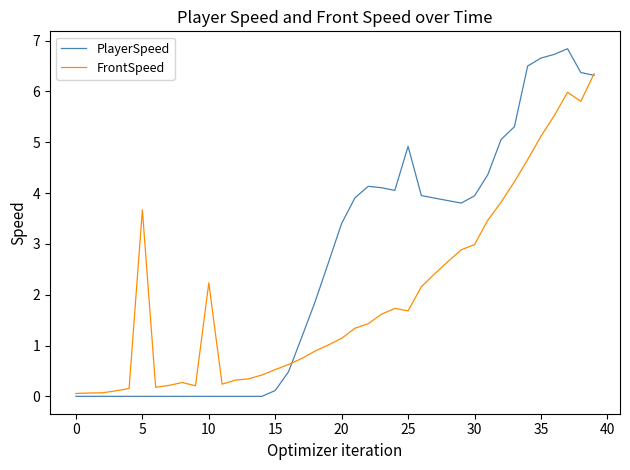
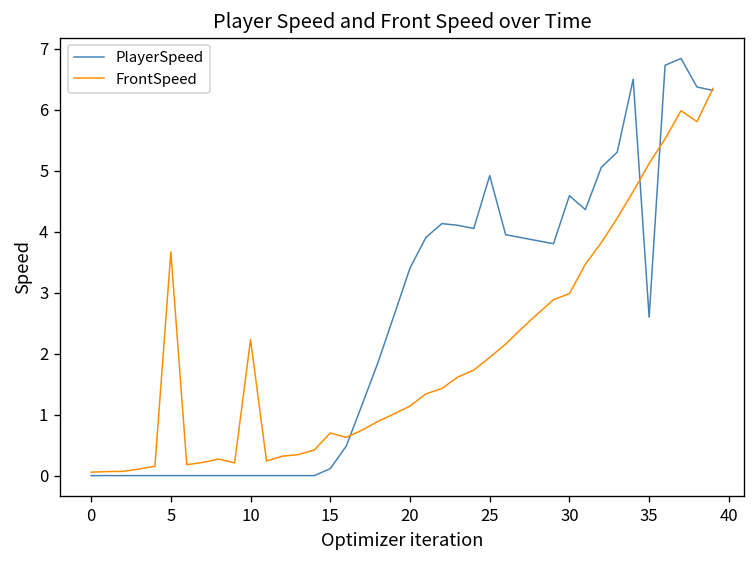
  {
    "PlayerSpeed": {
      "0": 0.0,
      "5": 0.0,
      "10": 0.0,
      "15": 0.1,
      "20": 3.4,
      "25": 4.9,
-     "30": 3.9,
-     "35": 6.7
+     "30": 4.6,
+     "35": 2.6
    },
    "FrontSpeed": {
      "0": 0.1,
      "5": 3.7,
      "10": 2.2,
-     "15": 0.5,
+     "15": 0.7,
      "20": 1.1,
-     "25": 1.7,
+     "25": 1.9,
      "30": 3.0,
      "35": 5.1
    }
  }
